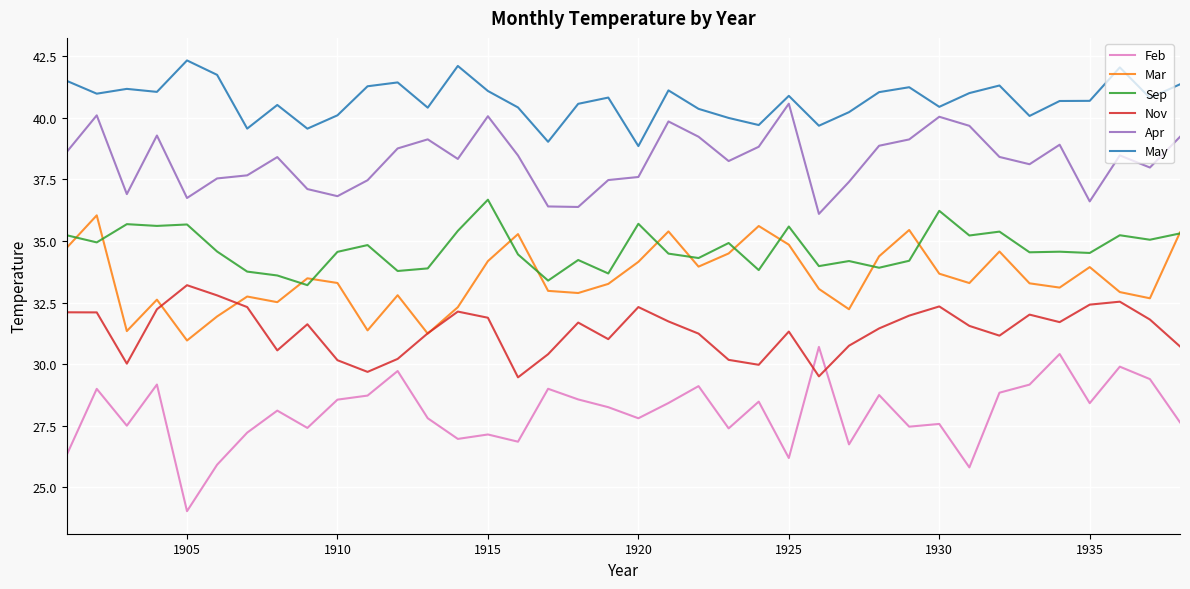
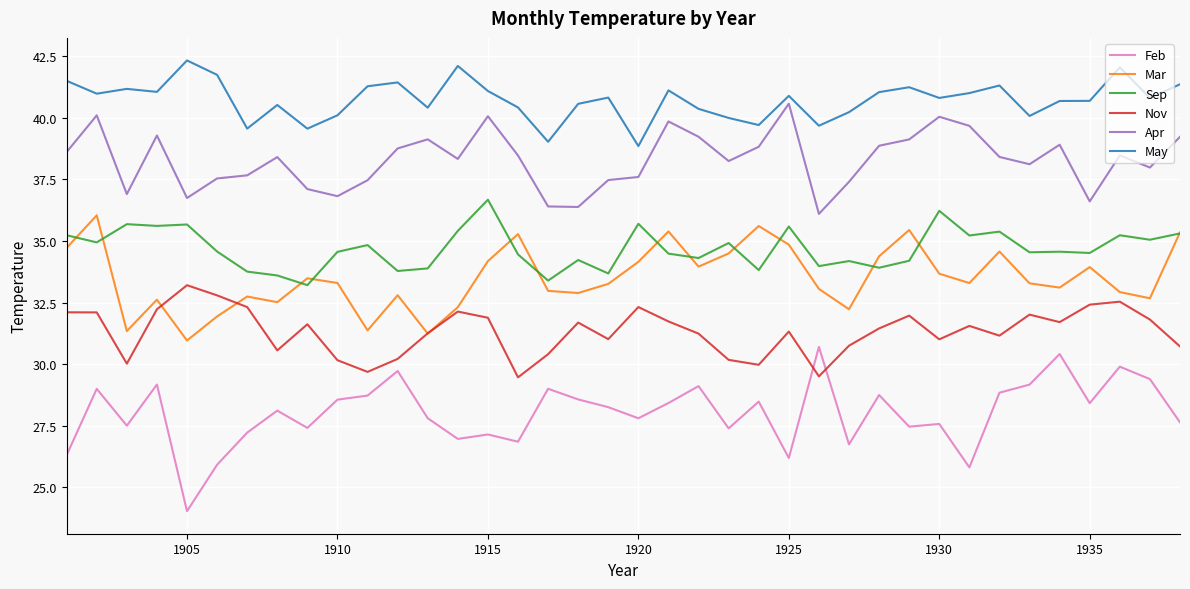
  {
    "Feb": {
      "1905": 24.0,
      "1910": 28.6,
      "1915": 27.1,
      "1920": 27.8,
      "1925": 26.2,
      "1930": 27.6,
      "1935": 28.4
    },
    "Mar": {
      "1905": 31.0,
      "1910": 33.3,
      "1915": 34.2,
      "1920": 34.2,
      "1925": 34.9,
      "1930": 33.7,
      "1935": 33.9
    },
    "Sep": {
      "1905": 35.7,
      "1910": 34.6,
      "1915": 36.7,
      "1920": 35.7,
      "1925": 35.6,
      "1930": 36.2,
      "1935": 34.5
    },
    "Nov": {
      "1905": 33.2,
      "1910": 30.2,
      "1915": 31.9,
      "1920": 32.3,
      "1925": 31.3,
-     "1930": 32.3,
+     "1930": 31.0,
      "1935": 32.4
    },
    "Apr": {
      "1905": 36.7,
      "1910": 36.8,
      "1915": 40.1,
      "1920": 37.6,
      "1925": 40.6,
      "1930": 40.0,
      "1935": 36.6
    },
    "May": {
      "1905": 42.3,
      "1910": 40.1,
      "1915": 41.1,
      "1920": 38.9,
      "1925": 40.9,
-     "1930": 40.4,
+     "1930": 40.8,
      "1935": 40.7
    }
  }
